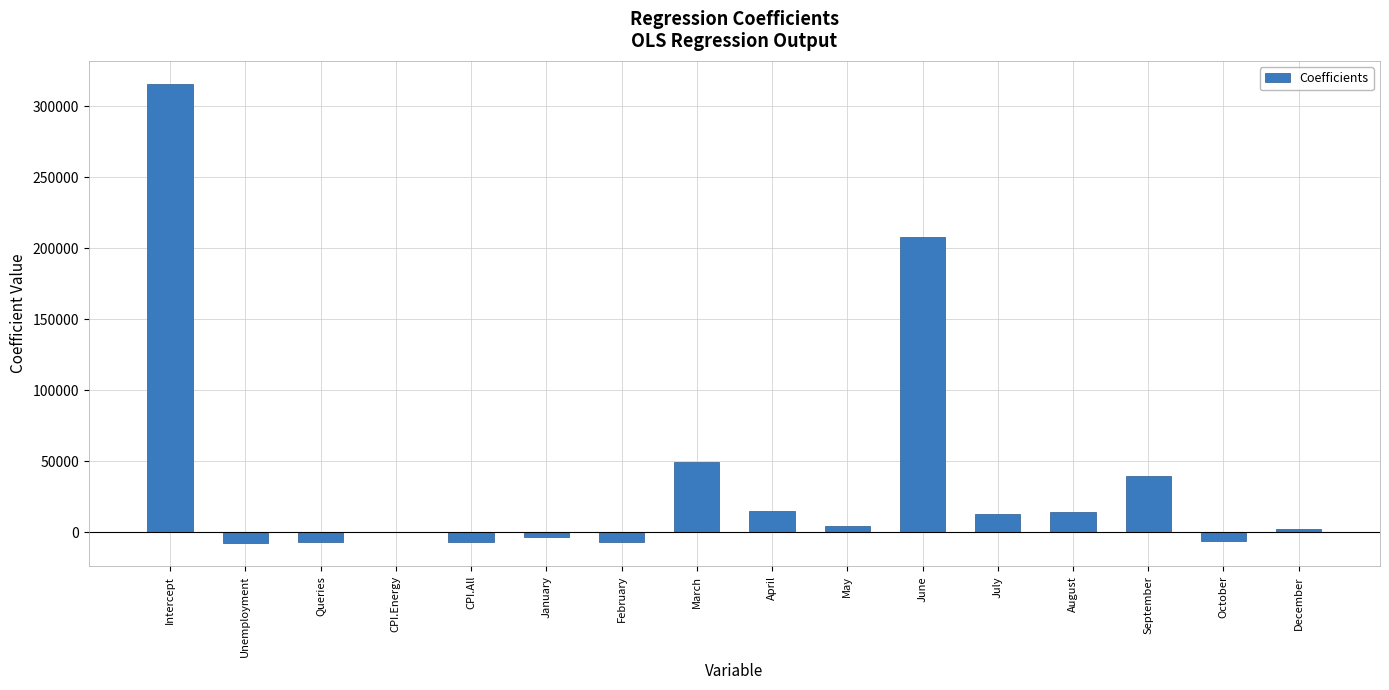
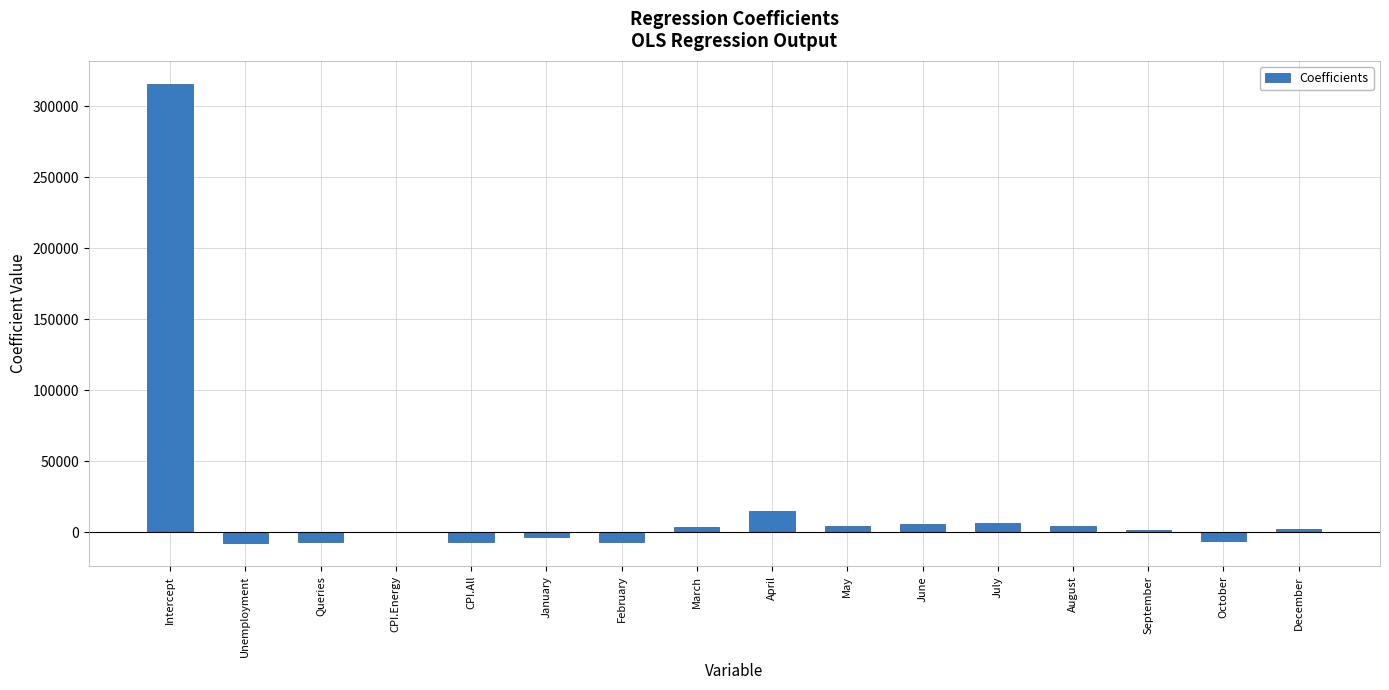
  {
    "Intercept": 316000,
    "Unemployment": -8000,
    "Queries": -7000,
    "CPI.All": -7000,
    "January": -3000,
    "February": -7000,
-   "March": 49000,
+   "March": 3000,
    "April": 15000,
    "May": 4000,
-   "June": 208000,
-   "July": 13000,
-   "August": 14000,
-   "September": 39000,
+   "June": 6000,
+   "July": 7000,
+   "August": 5000,
+   "September": 2000,
    "October": -6000,
    "December": 2000
  }
